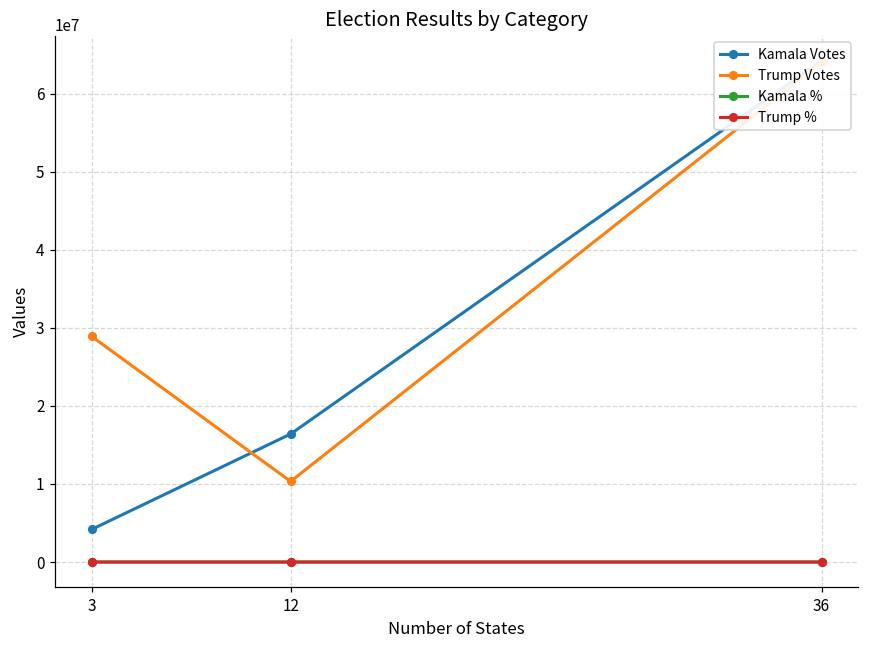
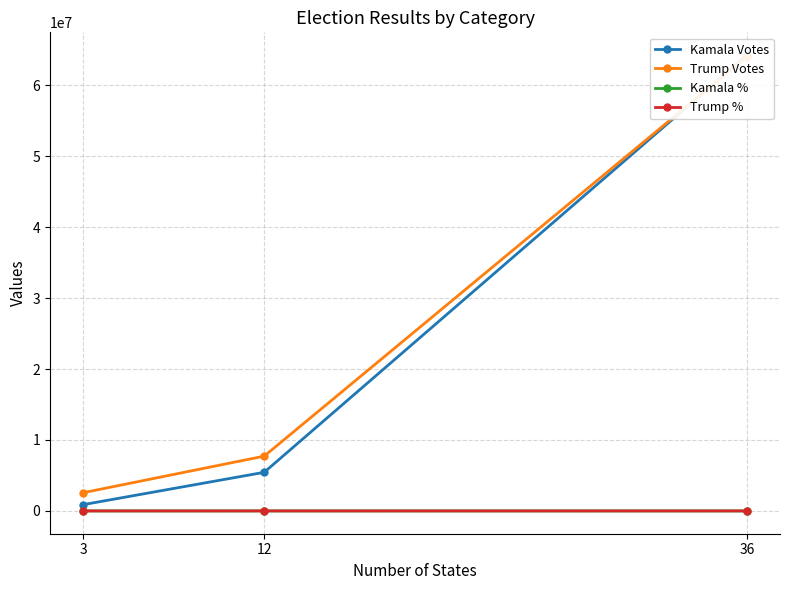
  {
    "Kamala Votes": {
-     "3": 4000000,
-     "12": 16000000
+     "3": 1000000,
+     "12": 5000000
    },
    "Trump Votes": {
-     "3": 29000000,
-     "12": 10000000
+     "3": 3000000,
+     "12": 8000000
    },
    "Trump %": {
      "3": 0,
      "12": 0,
      "36": 0
    }
  }
